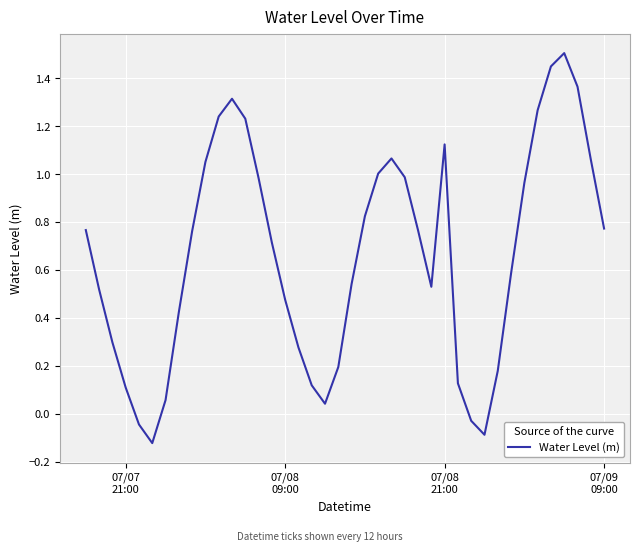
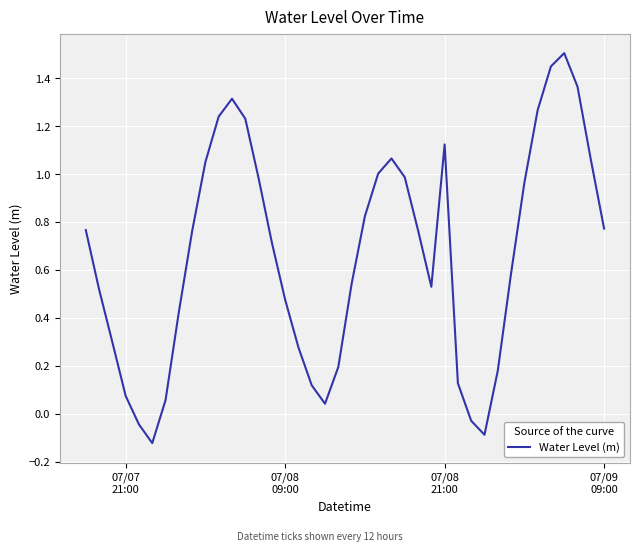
  {
-   "07/07 21:00": 0.11,
+   "07/07 21:00": 0.07,
    "07/08 09:00": 0.48,
    "07/08 21:00": 1.12,
    "07/09 09:00": 0.77
  }
